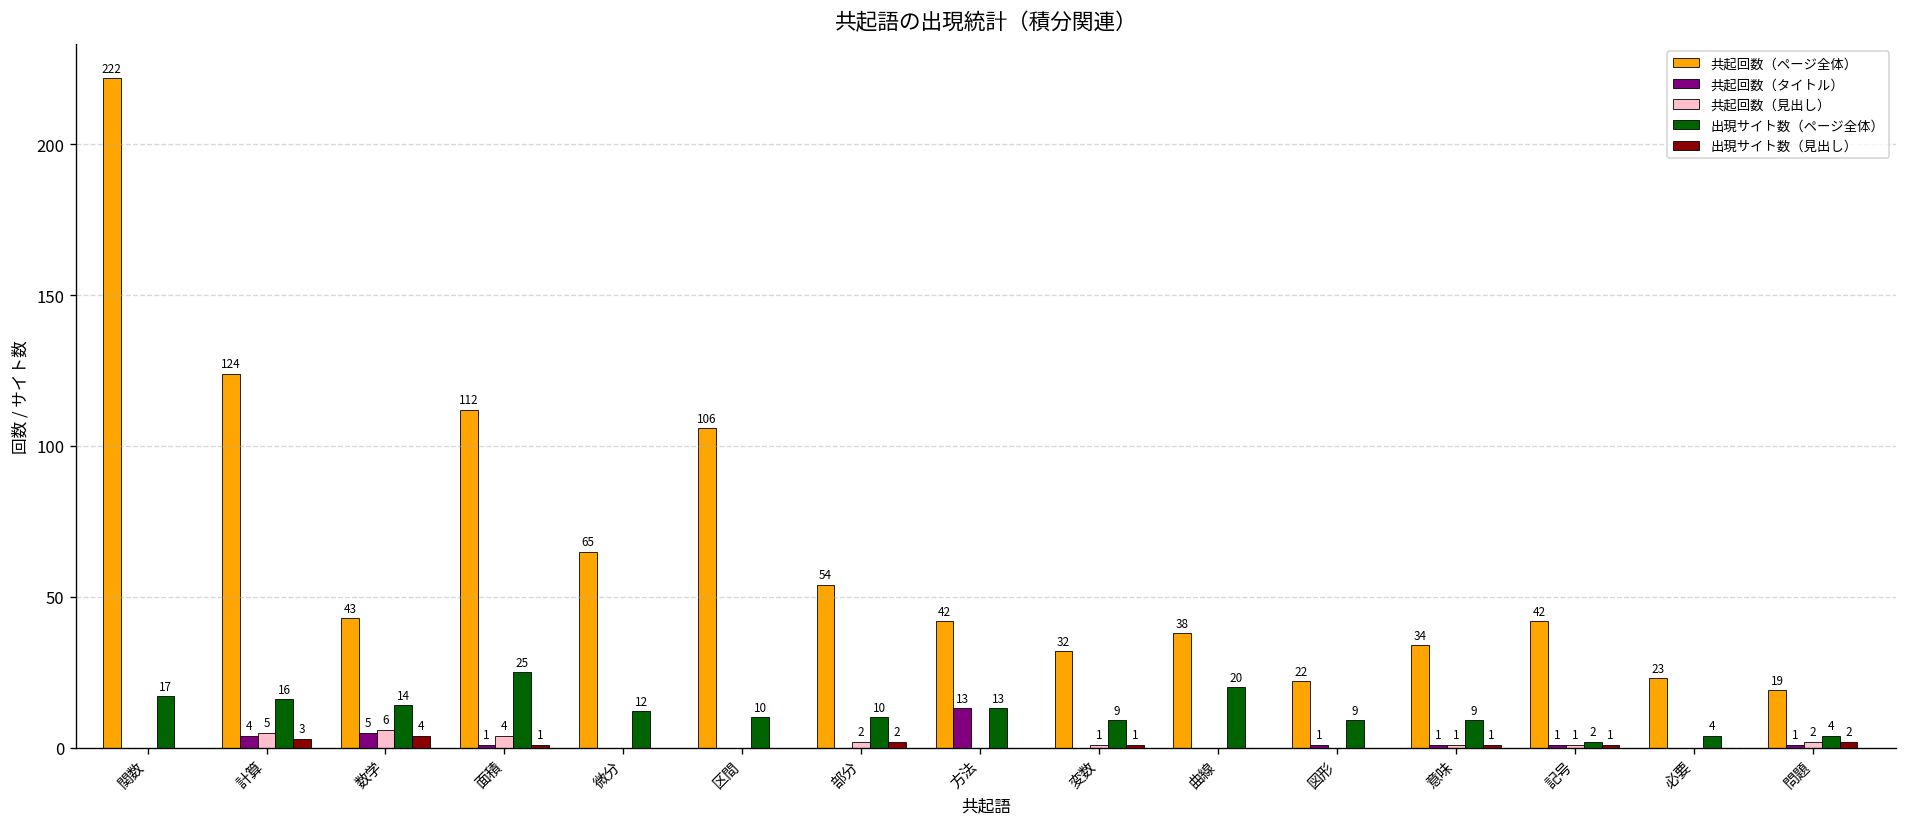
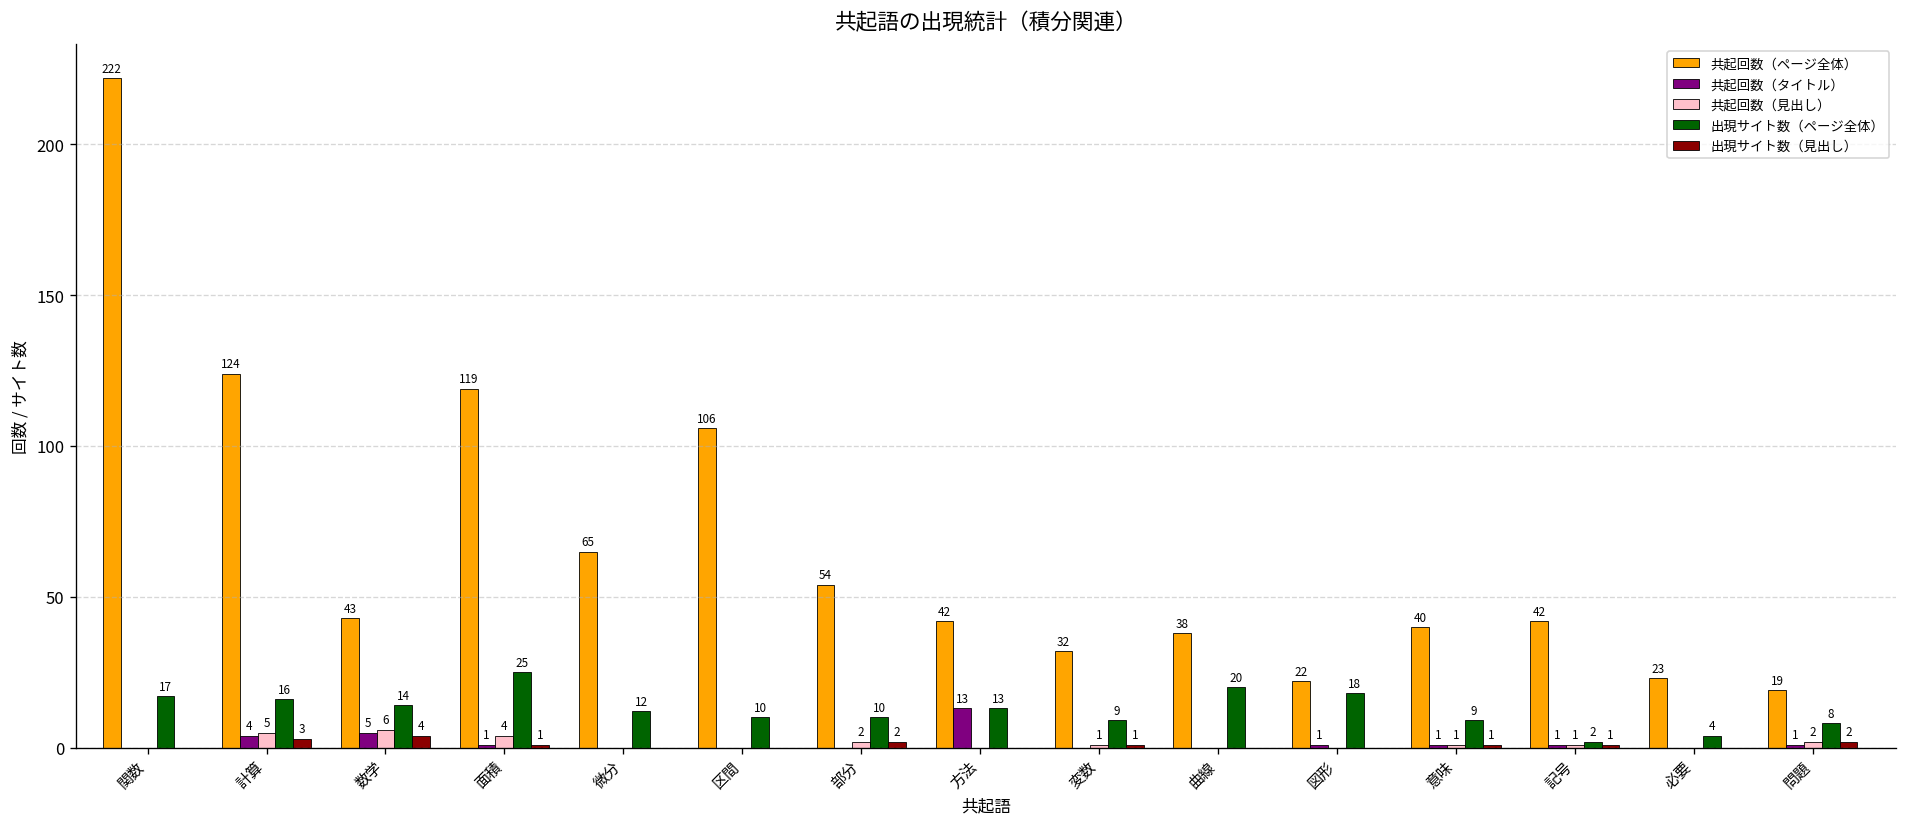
  {
    "共起回数（ページ全体）": {
      "関数": 222,
      "計算": 124,
      "数学": 43,
-     "面積": 112,
+     "面積": 119,
      "微分": 65,
      "区間": 106,
      "部分": 54,
      "方法": 42,
      "変数": 32,
      "曲線": 38,
      "図形": 22,
-     "意味": 34,
+     "意味": 40,
      "記号": 42,
      "必要": 23,
      "問題": 19
    },
    "共起回数（タイトル）": {
      "計算": 4,
      "数学": 5,
      "面積": 1,
      "方法": 13,
      "図形": 1,
      "意味": 1,
      "記号": 1,
      "問題": 1
    },
    "共起回数（見出し）": {
      "計算": 5,
      "数学": 6,
      "面積": 4,
      "部分": 2,
      "変数": 1,
      "意味": 1,
      "記号": 1,
      "問題": 2
    },
    "出現サイト数（ページ全体）": {
      "関数": 17,
      "計算": 16,
      "数学": 14,
      "面積": 25,
      "微分": 12,
      "区間": 10,
      "部分": 10,
      "方法": 13,
      "変数": 9,
      "曲線": 20,
-     "図形": 9,
+     "図形": 18,
      "意味": 9,
      "記号": 2,
      "必要": 4,
-     "問題": 4
+     "問題": 8
    },
    "出現サイト数（見出し）": {
      "計算": 3,
      "数学": 4,
      "面積": 1,
      "部分": 2,
      "変数": 1,
      "意味": 1,
      "記号": 1,
      "問題": 2
    }
  }
